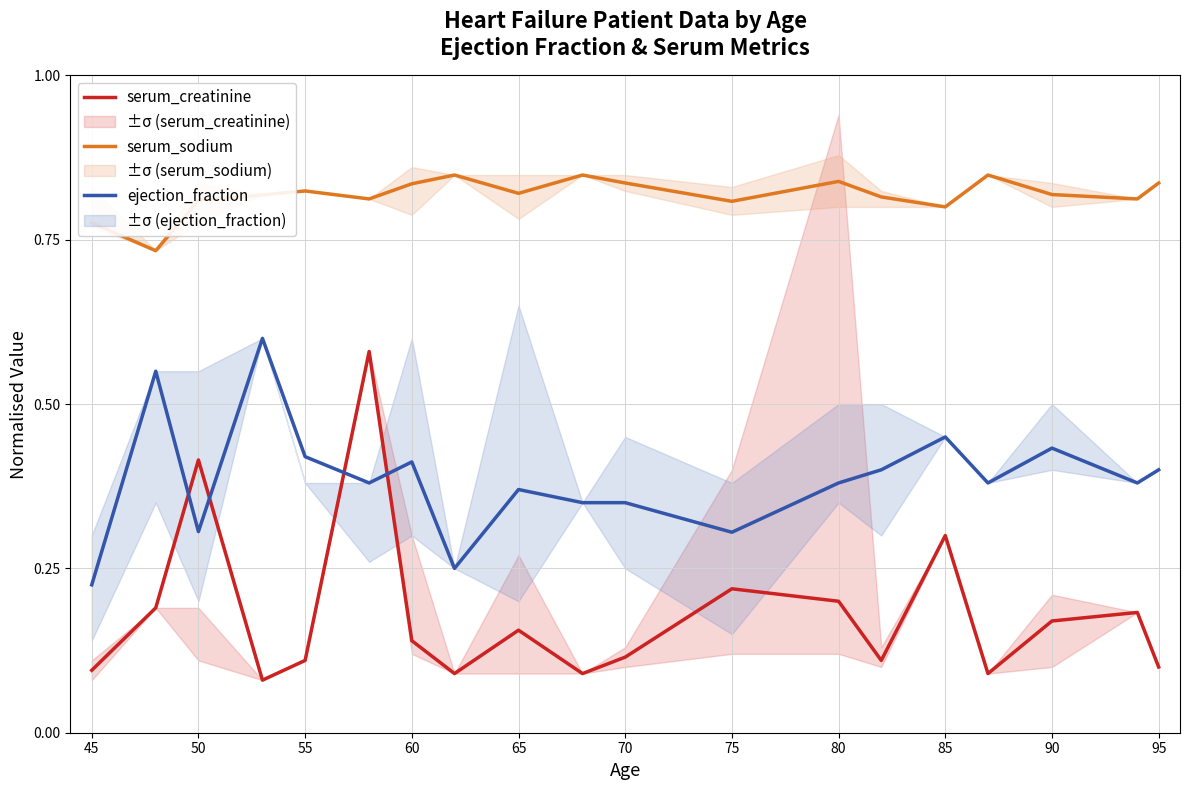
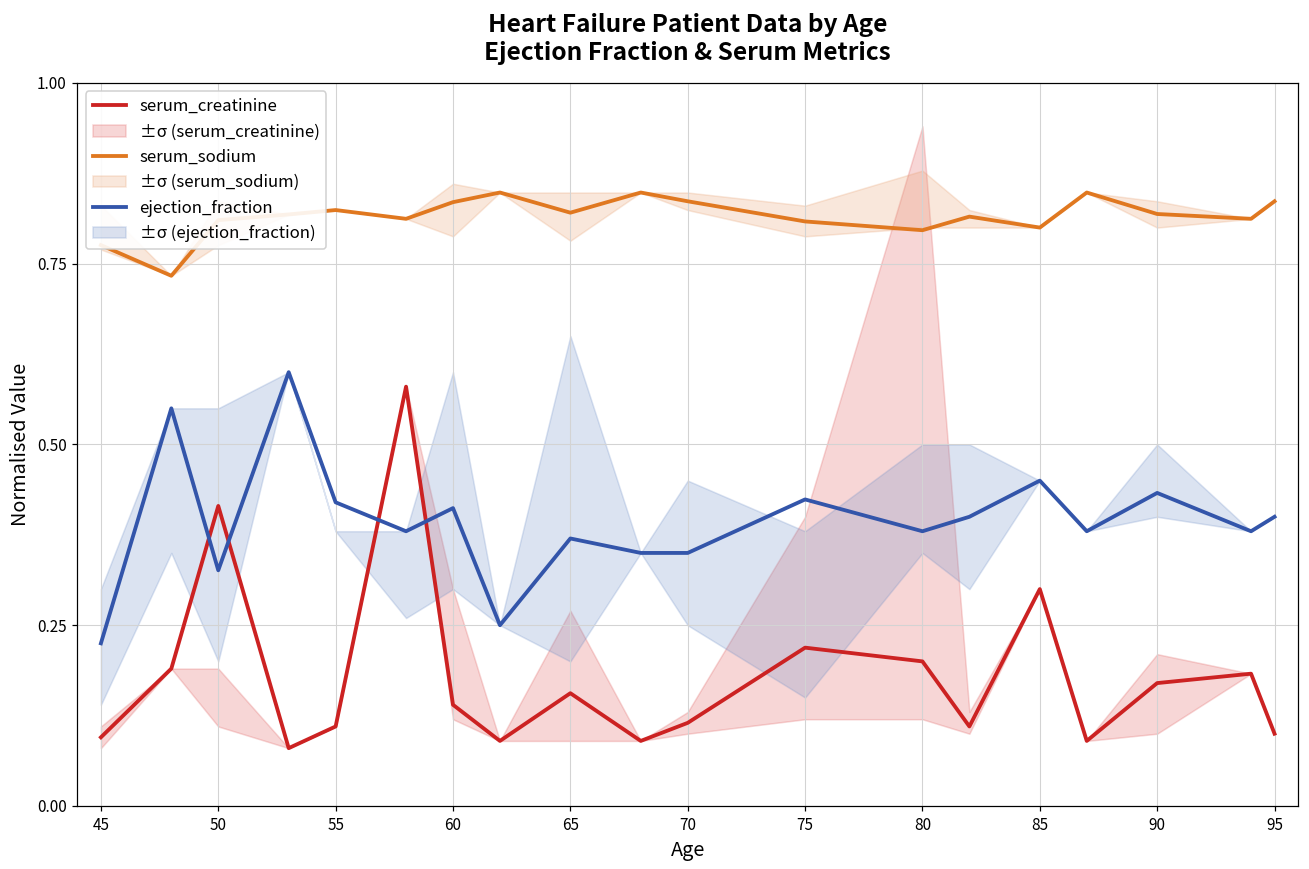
  {
    "serum_creatinine": {
      "45": 0.10,
      "50": 0.42,
      "60": 0.14,
      "65": 0.16,
      "70": 0.11,
      "75": 0.22,
      "80": 0.20,
      "90": 0.17
    },
    "serum_sodium": {
      "60": 0.84,
      "65": 0.82,
      "70": 0.84,
      "75": 0.81,
-     "80": 0.84,
+     "80": 0.80,
      "90": 0.82
    },
    "ejection_fraction": {
      "45": 0.23,
-     "50": 0.31,
+     "50": 0.33,
      "55": 0.42,
      "60": 0.41,
      "65": 0.37,
      "70": 0.35,
-     "75": 0.31,
+     "75": 0.42,
      "80": 0.38,
      "90": 0.43
    }
  }
